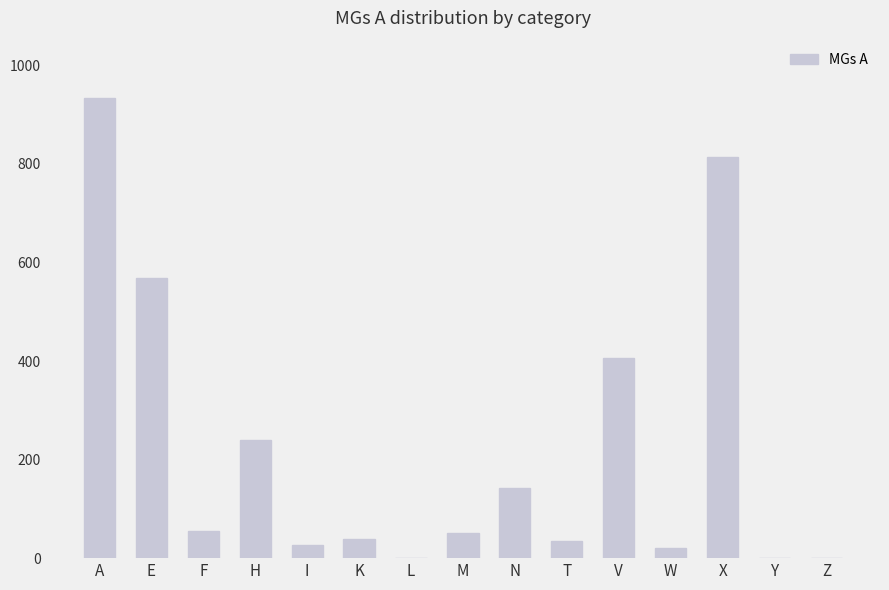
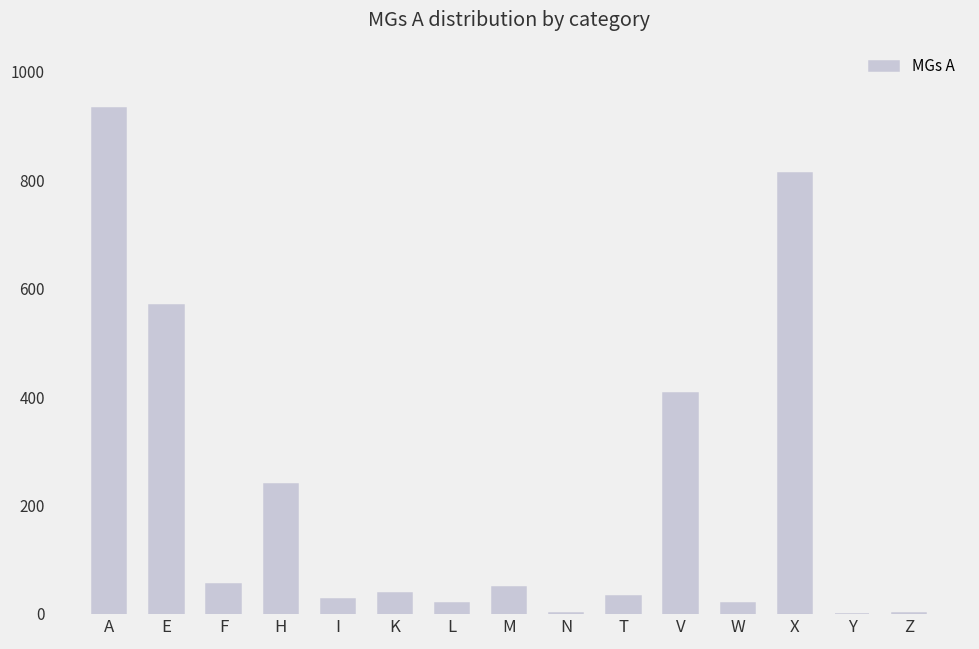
  {
    "A": 930,
    "E": 570,
    "F": 60,
    "H": 240,
    "I": 30,
    "K": 40,
-   "L": 0,
+   "L": 20,
    "M": 50,
-   "N": 140,
+   "N": 0,
    "T": 30,
    "V": 410,
    "W": 20,
    "X": 810,
    "Y": 0
  }
